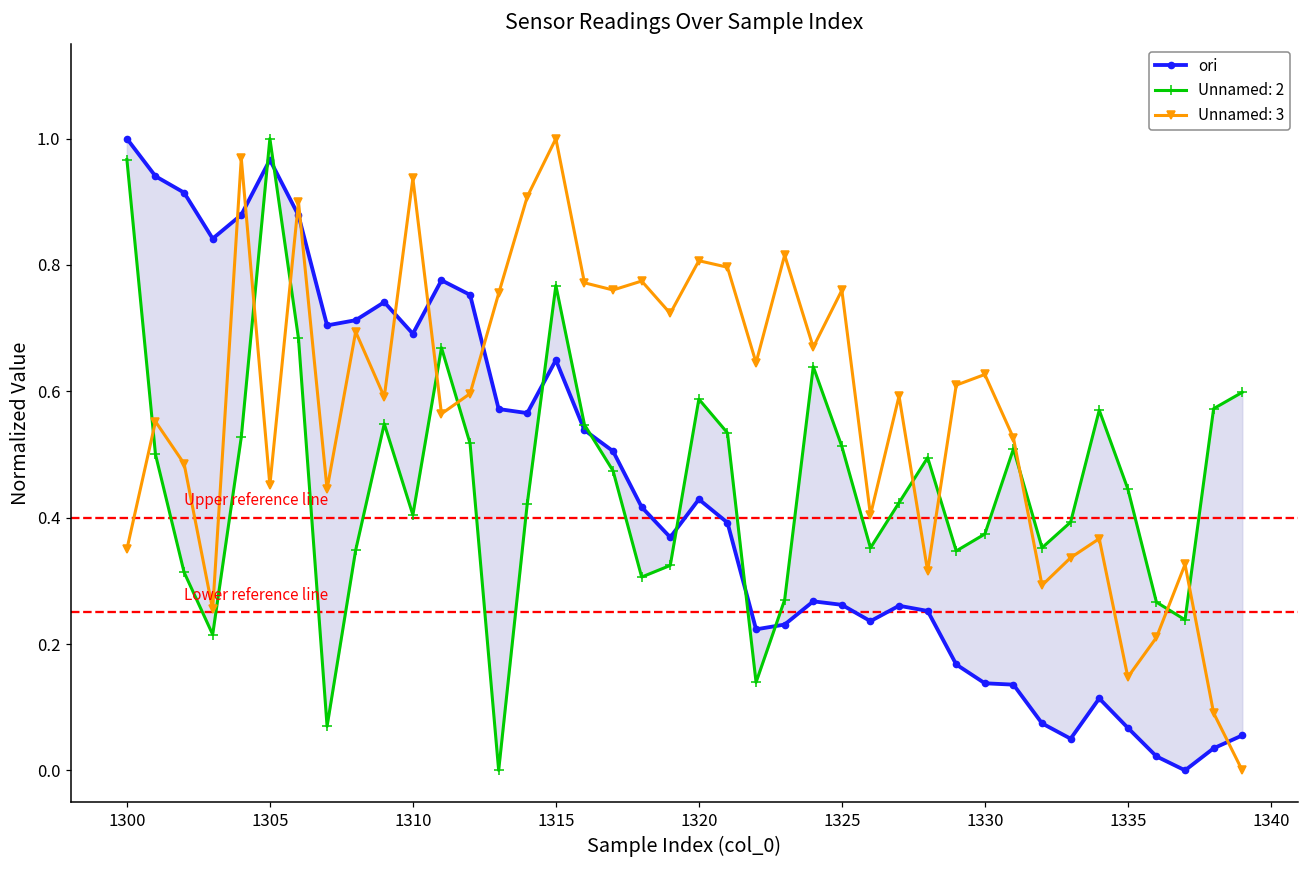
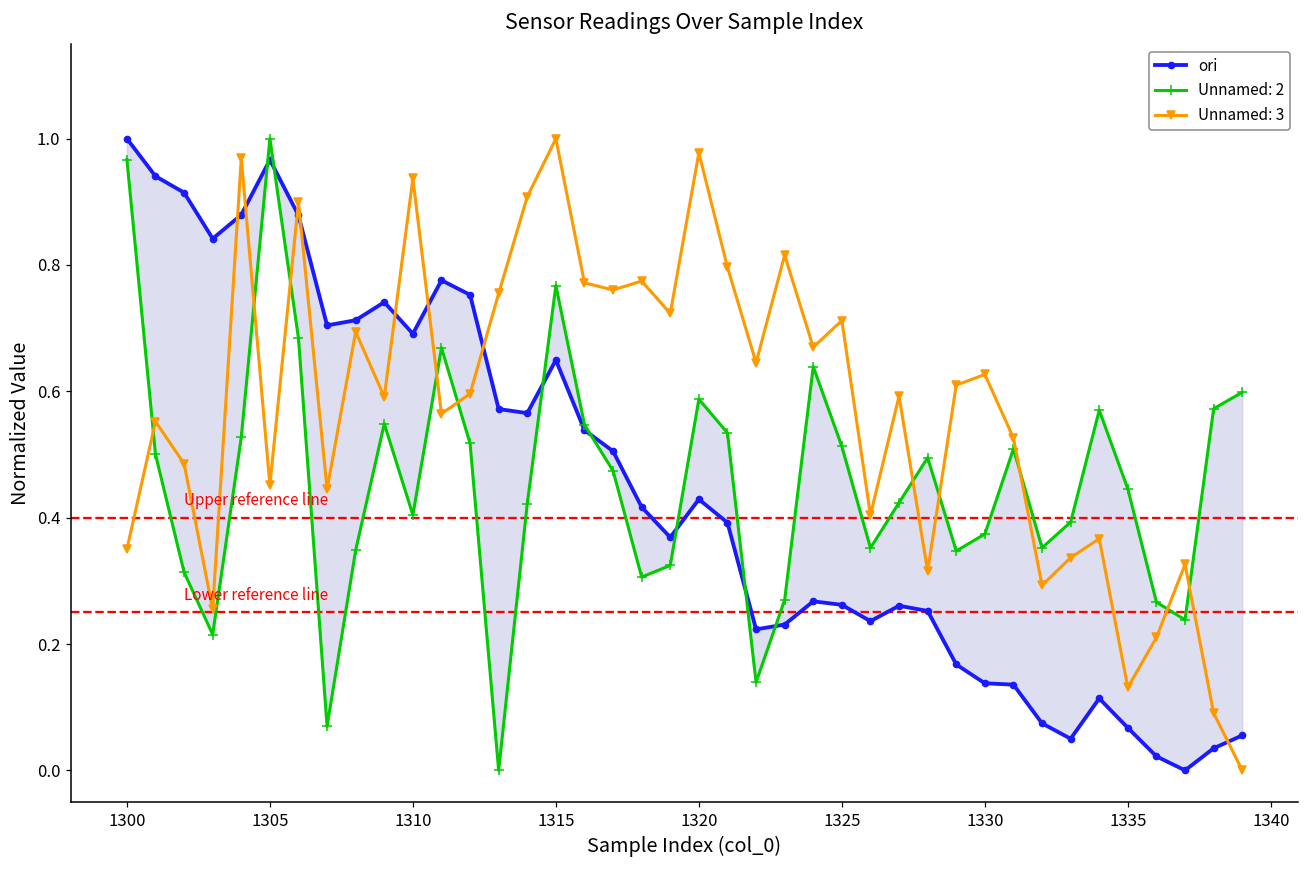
  {
    "ori": {
      "1305": 0.97,
      "1315": 0.65,
      "1320": 0.43,
      "1325": 0.26,
      "1330": 0.14,
      "1335": 0.07
    },
    "Unnamed: 2": {
      "1300": 0.97,
      "1310": 0.40
    },
    "Unnamed: 3": {
      "1300": 0.35,
      "1305": 0.45,
      "1310": 0.94,
      "1315": 1.00,
-     "1320": 0.81,
-     "1325": 0.76,
+     "1320": 0.98,
+     "1325": 0.71,
      "1330": 0.63,
-     "1335": 0.15
+     "1335": 0.13
    }
  }
